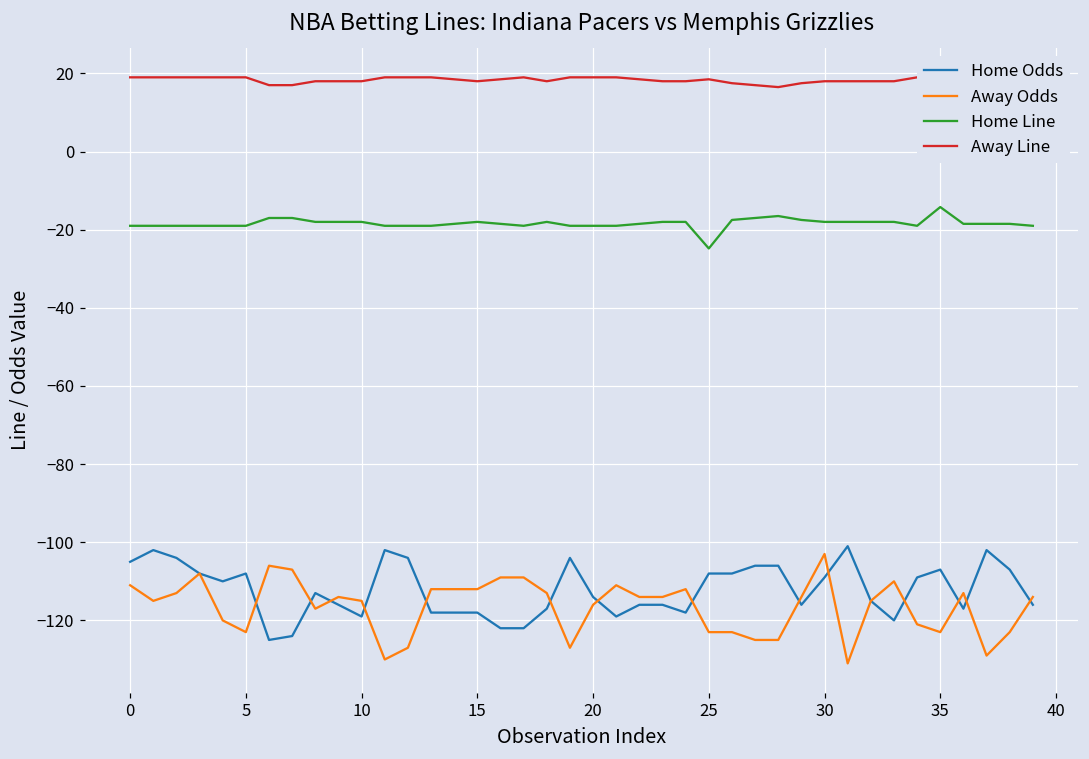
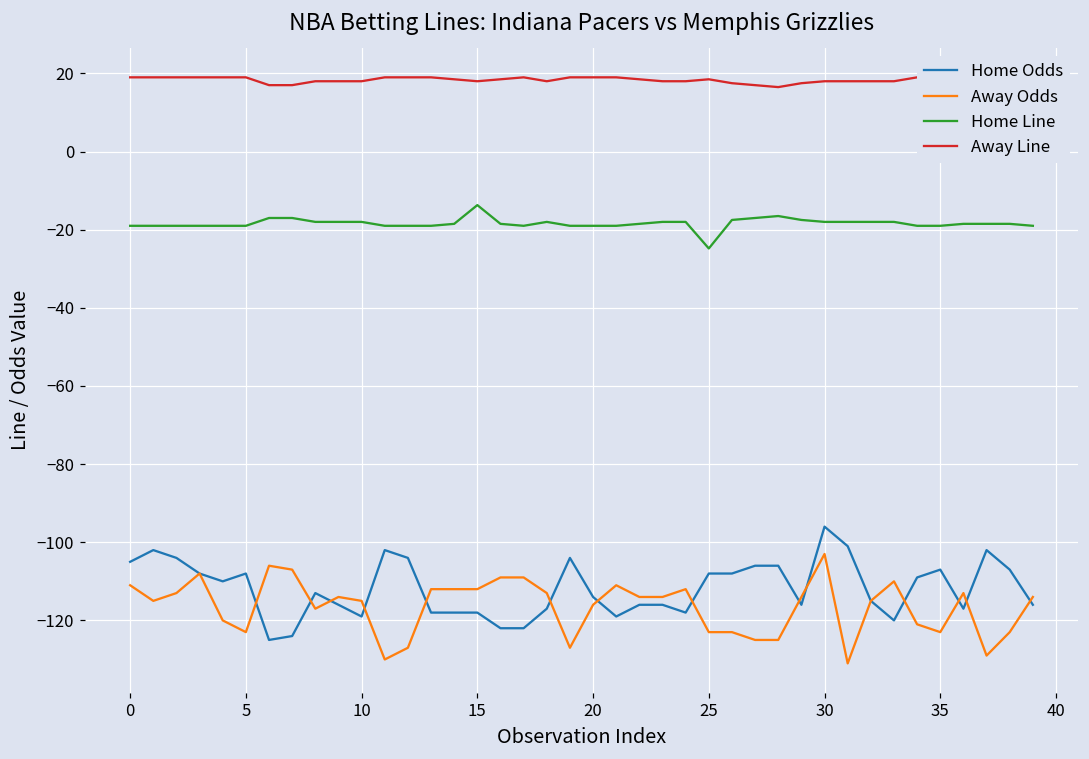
  {
    "Home Odds": {
      "0": -105,
      "5": -108,
      "10": -119,
      "15": -118,
      "20": -114,
      "25": -108,
-     "30": -109,
+     "30": -96,
      "35": -107
    },
    "Away Odds": {
      "0": -111,
      "5": -123,
      "10": -115,
      "15": -112,
      "20": -116,
      "25": -123,
      "30": -103,
      "35": -123
    },
    "Home Line": {
      "0": -19,
      "5": -19,
      "10": -18,
-     "15": -18,
+     "15": -14,
      "20": -19,
      "25": -25,
      "30": -18,
-     "35": -14
+     "35": -19
    },
    "Away Line": {
      "0": 19,
      "5": 19,
      "10": 18,
      "15": 18,
      "20": 19,
      "25": 19,
      "30": 18
    }
  }
